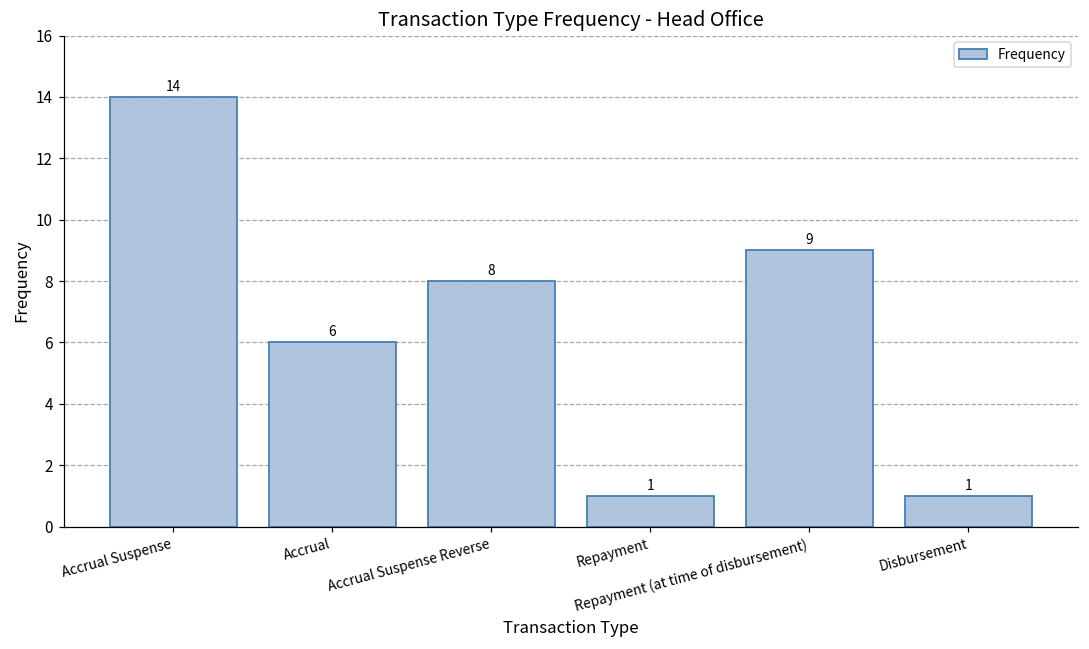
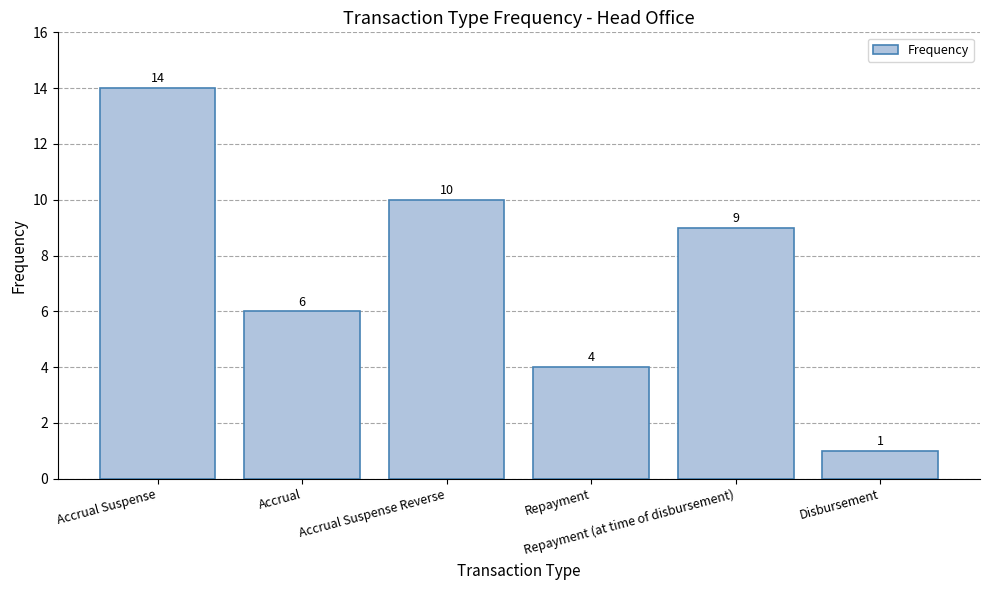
  {
    "Accrual Suspense": 14,
    "Accrual": 6,
-   "Accrual Suspense Reverse": 8,
-   "Repayment": 1,
+   "Accrual Suspense Reverse": 10,
+   "Repayment": 4,
    "Repayment (at time of disbursement)": 9,
    "Disbursement": 1
  }
